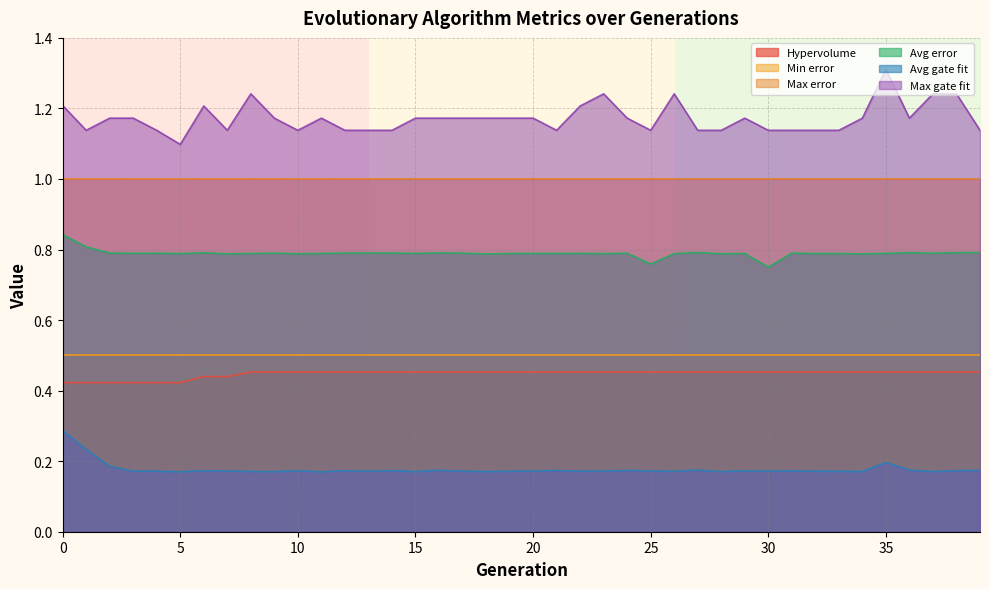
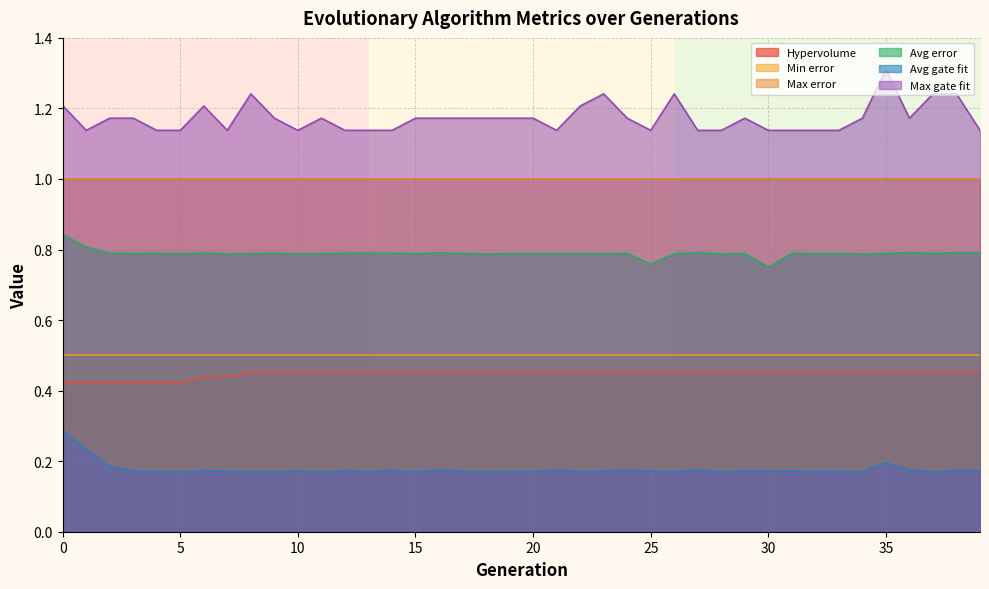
  {
    "Avg error": {
      "0": 0.84,
      "5": 0.79,
      "10": 0.79,
      "15": 0.79,
      "20": 0.79,
      "25": 0.76,
      "30": 0.75,
      "35": 0.79
    },
    "Avg gate fit": {
      "0": 0.29,
      "5": 0.17,
      "10": 0.17,
      "15": 0.17,
      "20": 0.17,
      "25": 0.17,
      "30": 0.17,
      "35": 0.20
    },
    "Max gate fit": {
      "0": 1.21,
-     "5": 1.10,
+     "5": 1.14,
      "10": 1.14,
      "15": 1.17,
      "20": 1.17,
      "25": 1.14,
      "30": 1.14
    }
  }
